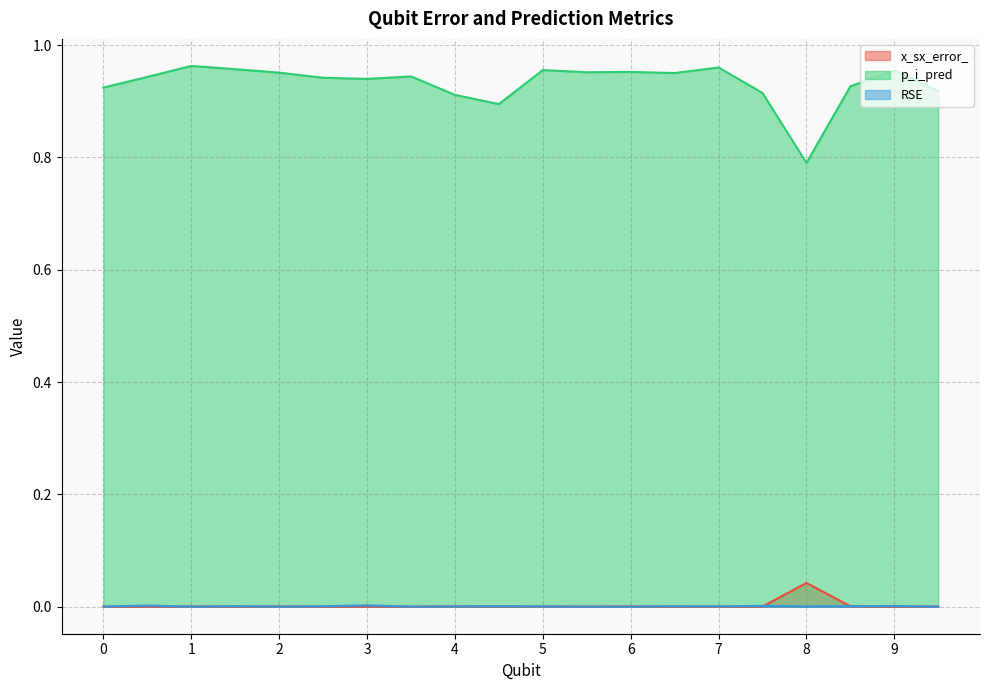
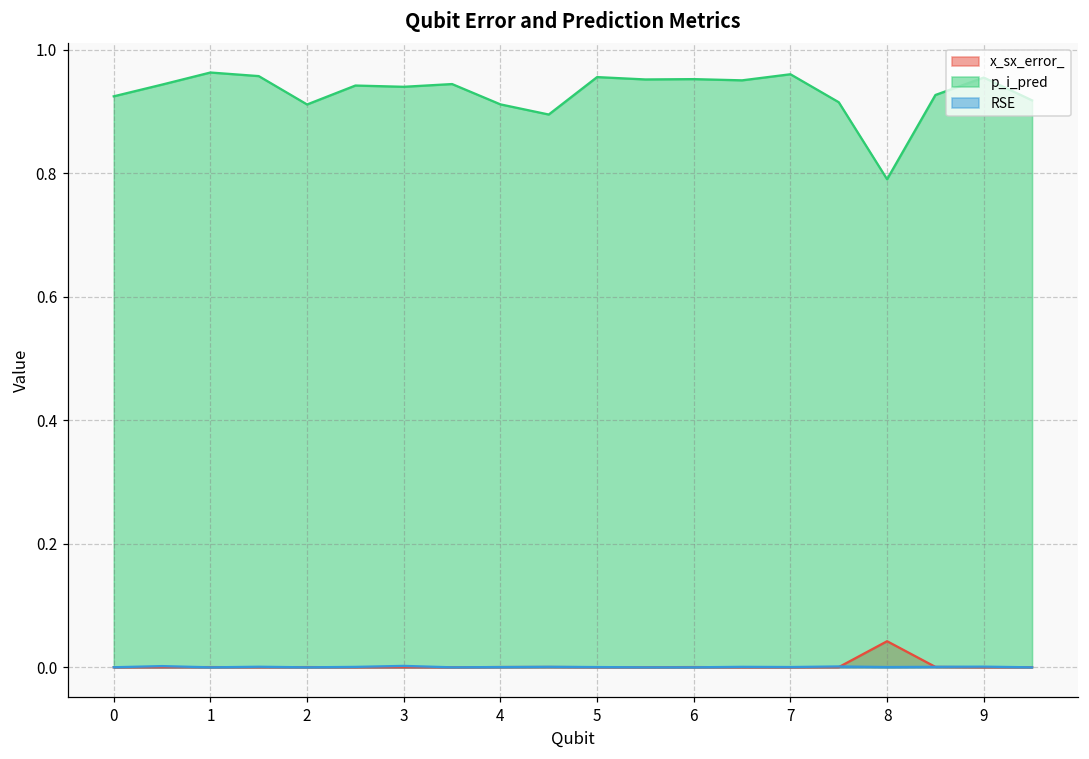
  {
    "x_sx_error_": {
      "8": 0.04
    },
    "p_i_pred": {
      "0": 0.92,
-     "2": 0.95,
+     "2": 0.91,
      "4": 0.91,
      "6": 0.95,
      "8": 0.79
    },
    "RSE": {
      "8": 0.00
    }
  }
